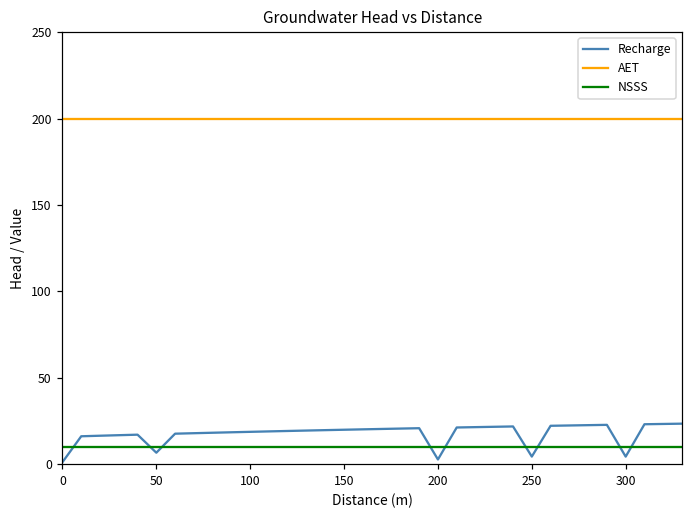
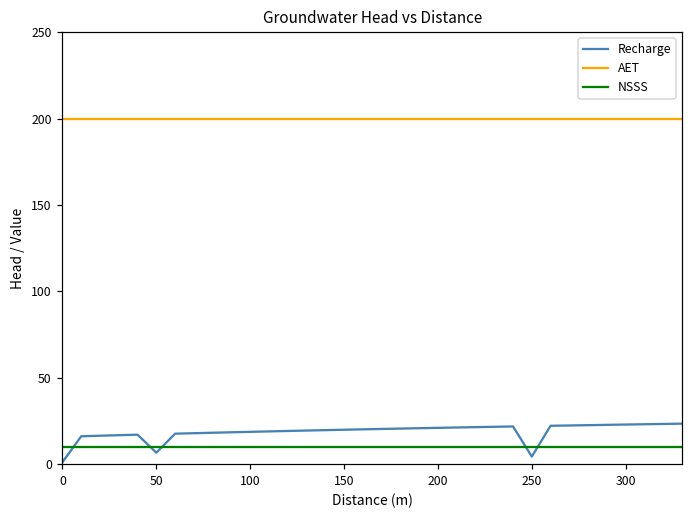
  {
    "Recharge": {
      "0": 1,
      "50": 6,
      "100": 19,
      "150": 20,
-     "200": 3,
+     "200": 21,
      "250": 4,
-     "300": 4
+     "300": 23
    },
    "AET": {
      "0": 200,
      "50": 200,
      "100": 200,
      "150": 200,
      "200": 200,
      "250": 200,
      "300": 200
    },
    "NSSS": {
      "0": 10,
      "50": 10,
      "100": 10,
      "150": 10,
      "200": 10,
      "250": 10,
      "300": 10
    }
  }
